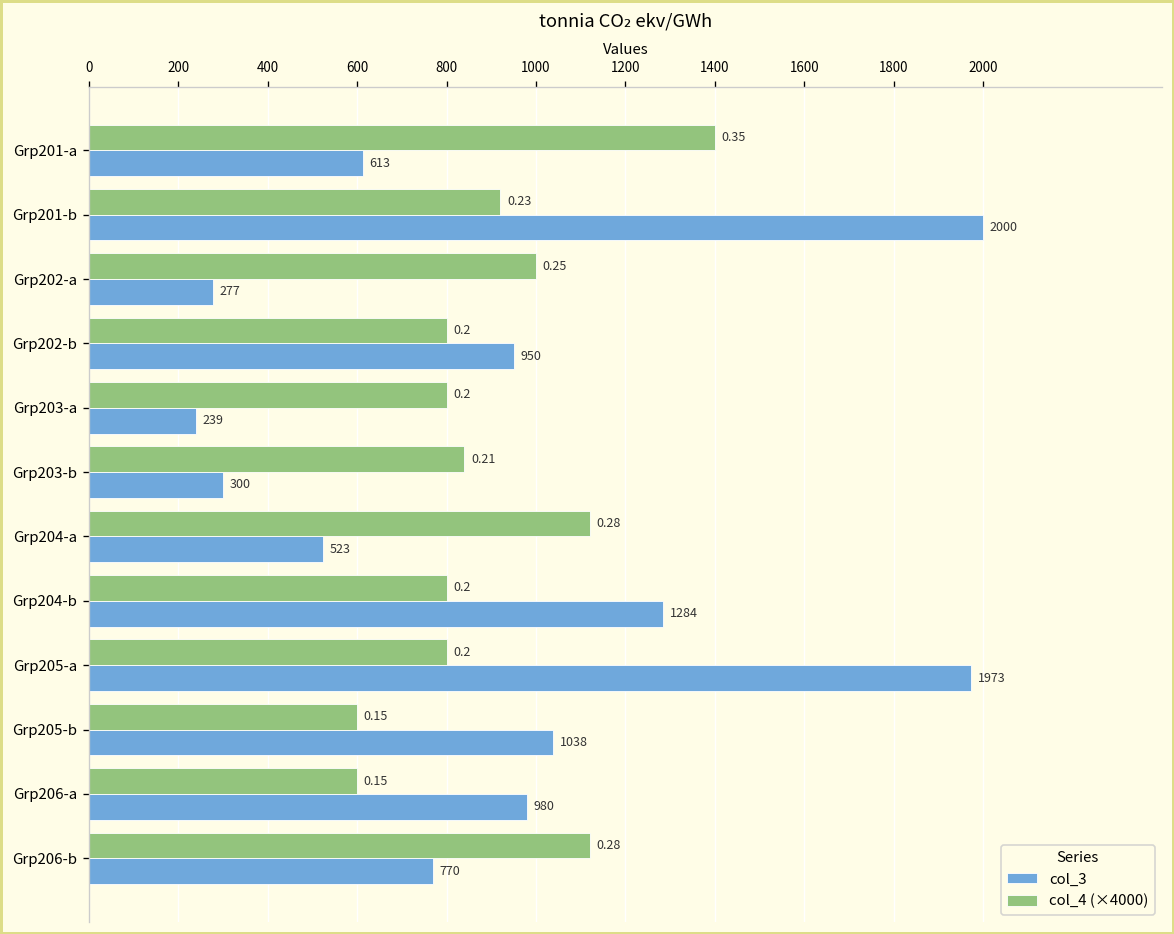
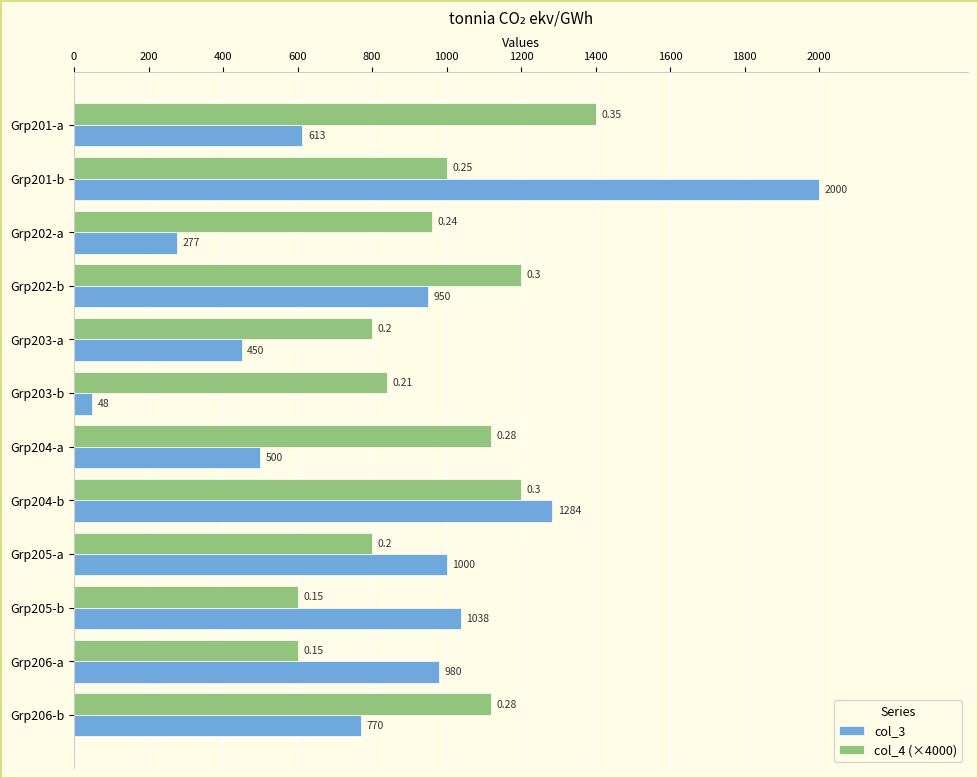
  {
    "col_3": {
      "Grp201-a": 613,
      "Grp201-b": 2000,
      "Grp202-a": 277,
      "Grp202-b": 950,
-     "Grp203-a": 239,
-     "Grp203-b": 300,
-     "Grp204-a": 523,
+     "Grp203-a": 450,
+     "Grp203-b": 48,
+     "Grp204-a": 500,
      "Grp204-b": 1284,
-     "Grp205-a": 1973,
+     "Grp205-a": 1000,
      "Grp205-b": 1038,
      "Grp206-a": 980,
      "Grp206-b": 770
    },
    "col_4 (×4000)": {
-     "Grp201-b": 0.23,
-     "Grp202-a": 0.25,
-     "Grp202-b": 0.2,
-     "Grp204-b": 0.2
+     "Grp201-b": 0.25,
+     "Grp202-a": 0.24,
+     "Grp202-b": 0.3,
+     "Grp204-b": 0.3
    }
  }
